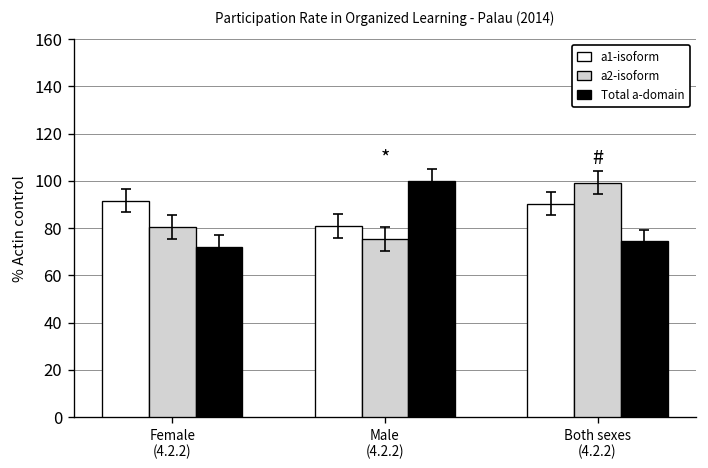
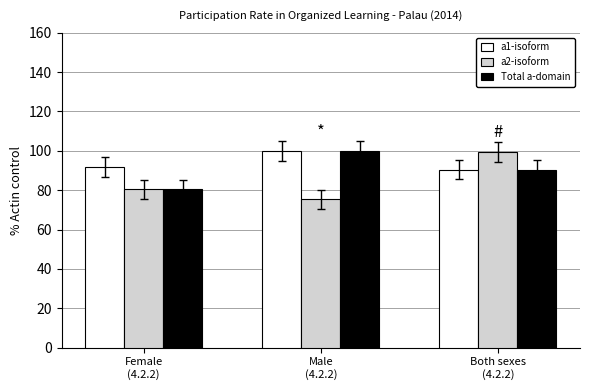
  {
    "a1-isoform": {
      "Female (4.2.2)": 92,
-     "Male (4.2.2)": 81,
+     "Male (4.2.2)": 100,
      "Both sexes (4.2.2)": 90
    },
    "a2-isoform": {
      "Female (4.2.2)": 80,
      "Male (4.2.2)": 75,
      "Both sexes (4.2.2)": 99
    },
    "Total a-domain": {
-     "Female (4.2.2)": 72,
+     "Female (4.2.2)": 80,
      "Male (4.2.2)": 100,
-     "Both sexes (4.2.2)": 74
+     "Both sexes (4.2.2)": 90
    }
  }
